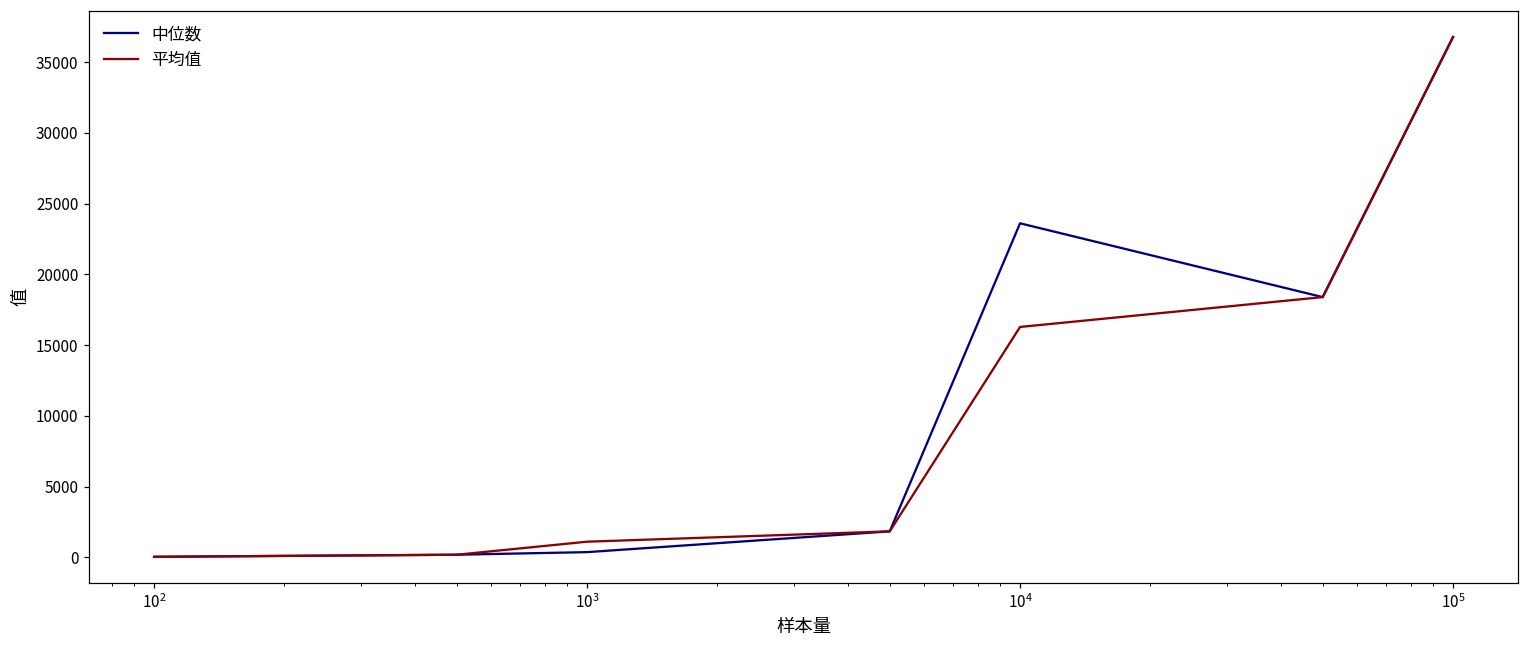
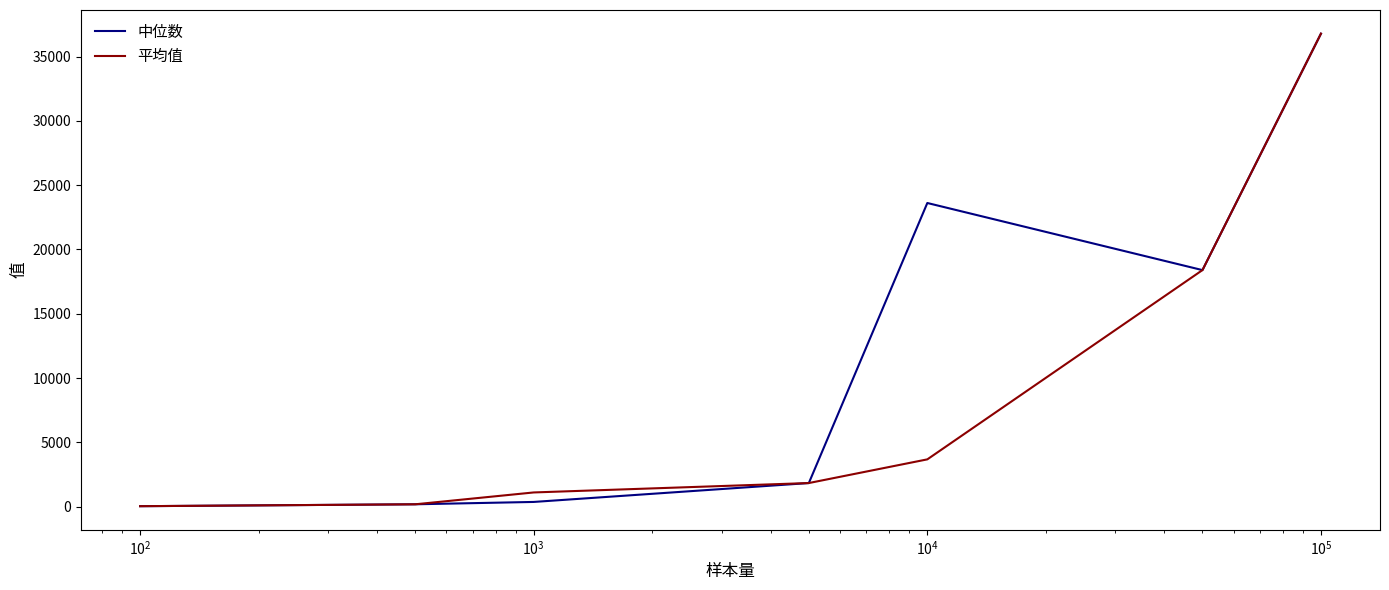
  {
    "中位数": {
      "10^3": 400,
      "10^4": 23600
    },
    "平均值": {
      "10^3": 1100,
-     "10^4": 16300
+     "10^4": 3700
    }
  }
